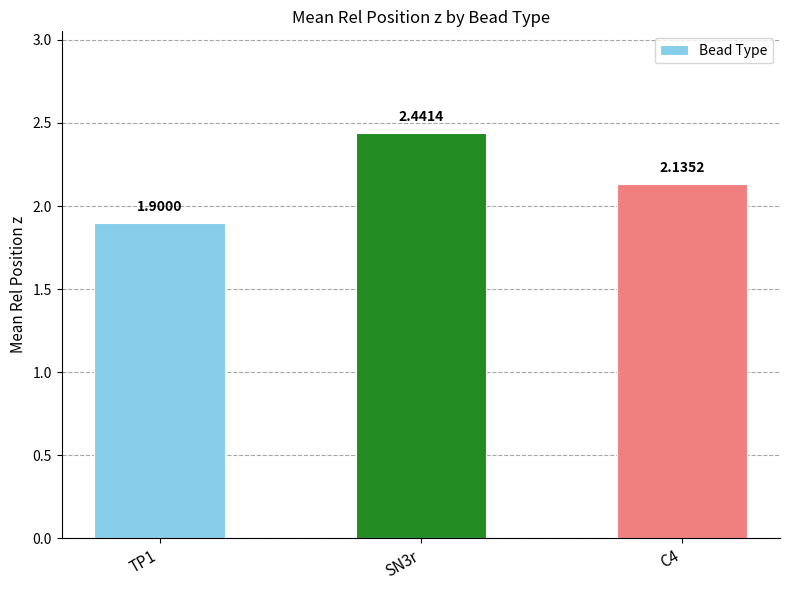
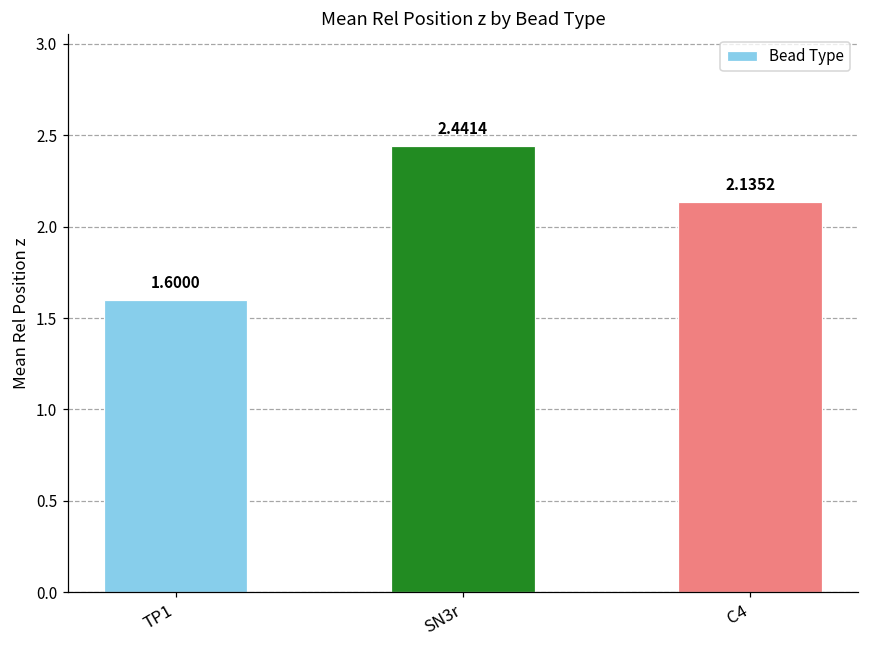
  {
-   "TP1": 1.9000,
+   "TP1": 1.6000,
    "SN3r": 2.4414,
    "C4": 2.1352
  }
